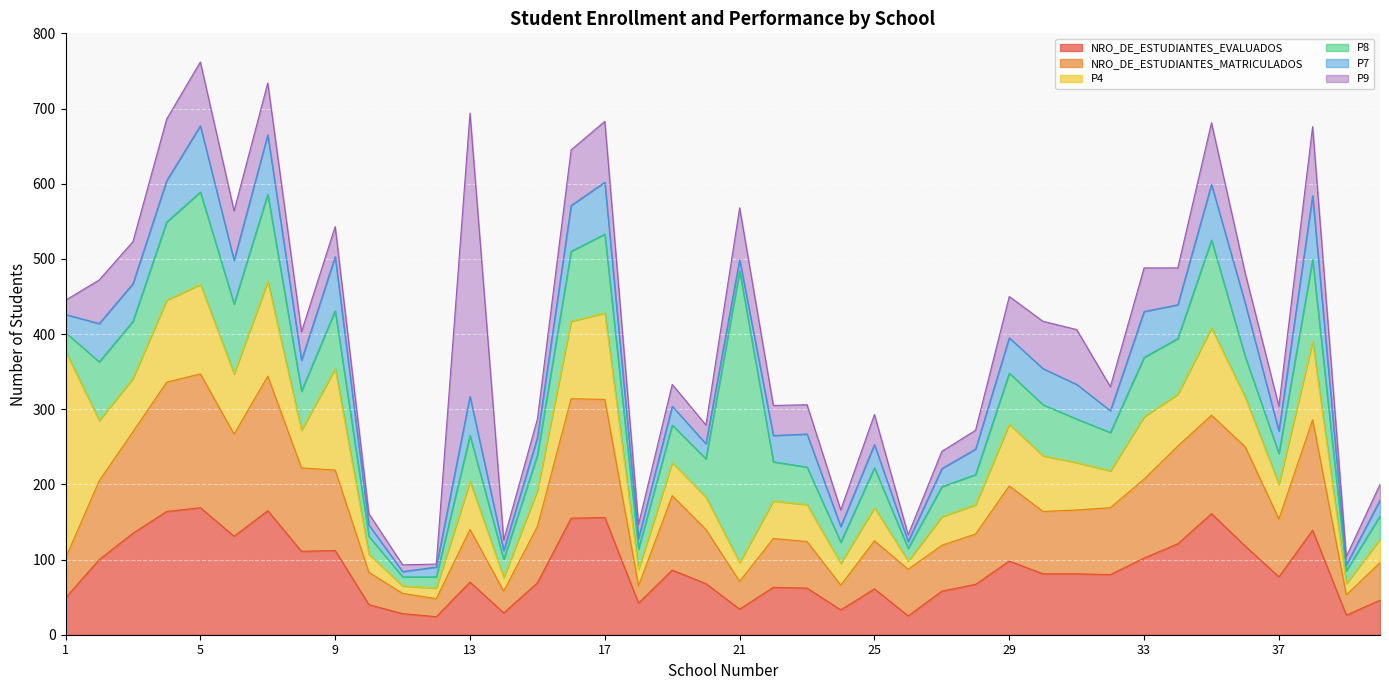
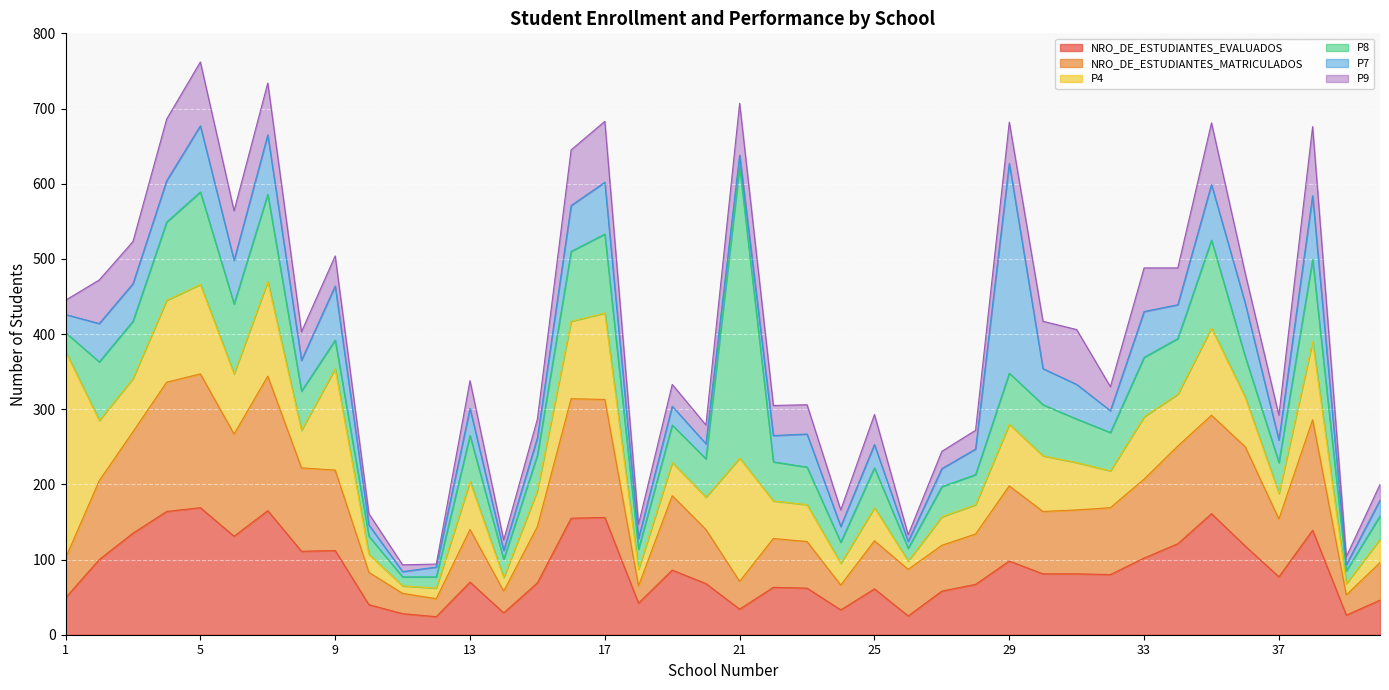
  {
    "P4": {
      "1": 280,
      "5": 120,
      "9": 140,
      "13": 60,
      "17": 120,
-     "21": 30,
+     "21": 160,
      "25": 40,
      "29": 80,
      "33": 80,
-     "37": 50
+     "37": 30
    },
    "P8": {
      "1": 30,
      "5": 120,
-     "9": 80,
+     "9": 40,
      "13": 60,
      "17": 110,
      "21": 390,
      "25": 50,
      "29": 70,
      "33": 80,
      "37": 40
    },
    "P7": {
      "1": 20,
      "5": 90,
      "9": 70,
-     "13": 50,
+     "13": 40,
      "17": 70,
      "21": 20,
      "25": 30,
-     "29": 50,
+     "29": 280,
      "33": 60,
      "37": 30
    },
    "P9": {
      "1": 20,
      "5": 90,
      "9": 40,
-     "13": 380,
+     "13": 40,
      "17": 80,
      "21": 70,
      "25": 40,
      "29": 60,
      "33": 60,
      "37": 30
    }
  }
